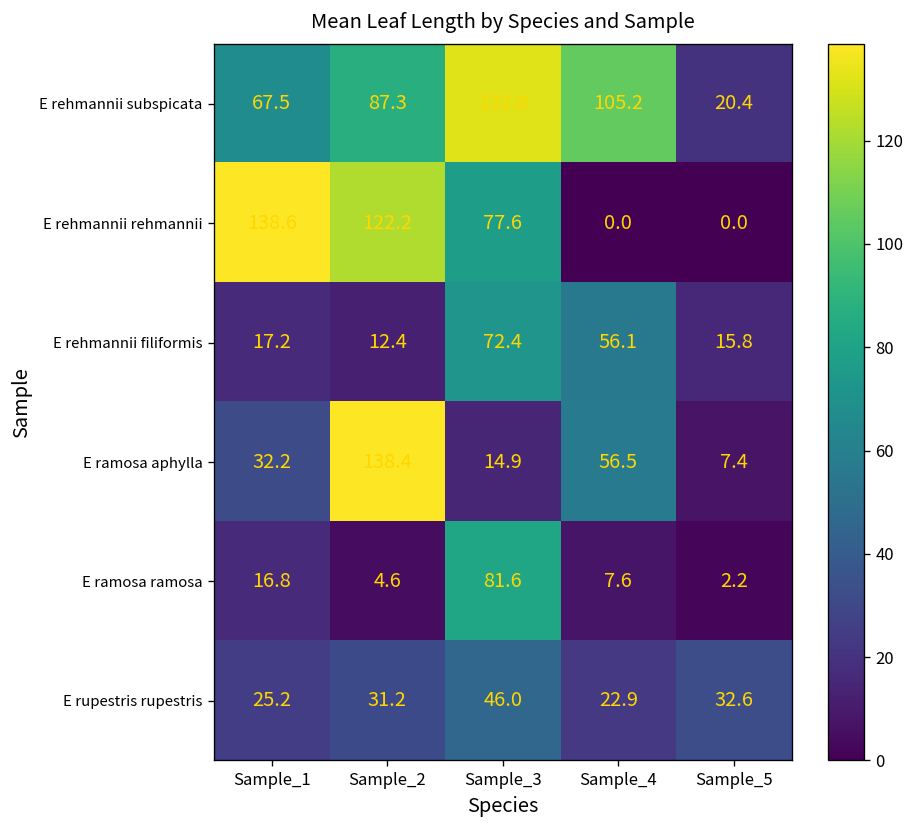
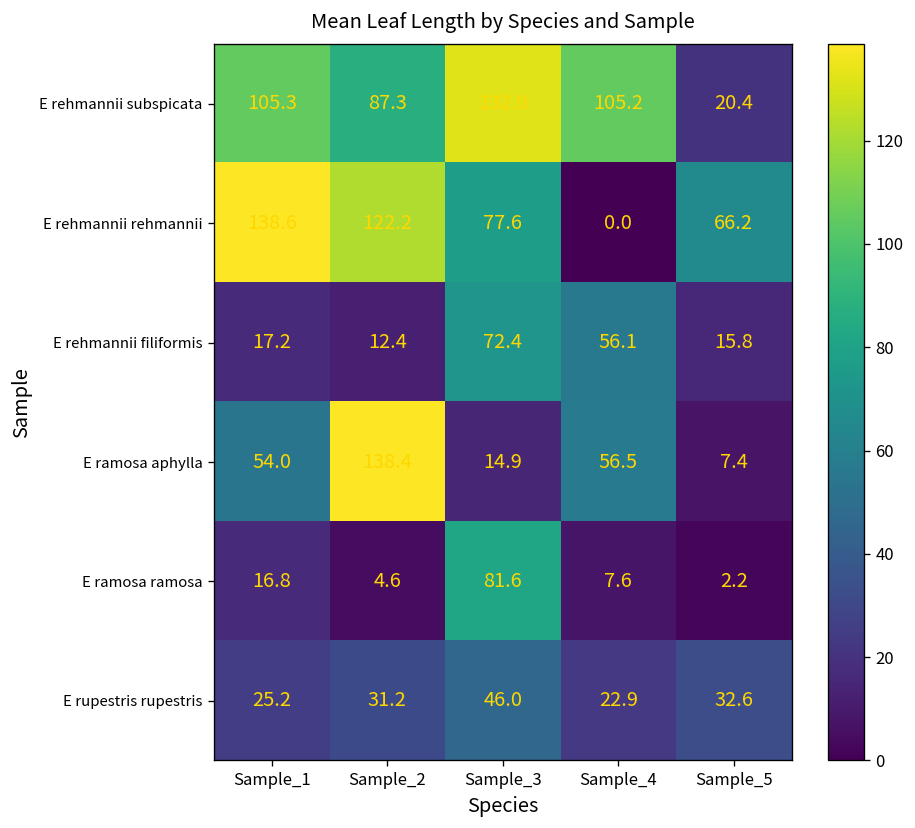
  {
    "E rehmannii subspicata": {
-     "Sample_1": 67.5,
+     "Sample_1": 105.3,
      "Sample_2": 87.3,
      "Sample_4": 105.2,
      "Sample_5": 20.4
    },
    "E rehmannii rehmannii": {
      "Sample_2": 122.2,
      "Sample_3": 77.6,
      "Sample_4": 0.0,
-     "Sample_5": 0.0
+     "Sample_5": 66.2
    },
    "E rehmannii filiformis": {
      "Sample_1": 17.2,
      "Sample_2": 12.4,
      "Sample_3": 72.4,
      "Sample_4": 56.1,
      "Sample_5": 15.8
    },
    "E ramosa aphylla": {
-     "Sample_1": 32.2,
+     "Sample_1": 54.0,
      "Sample_3": 14.9,
      "Sample_4": 56.5,
      "Sample_5": 7.4
    },
    "E ramosa ramosa": {
      "Sample_1": 16.8,
      "Sample_2": 4.6,
      "Sample_3": 81.6,
      "Sample_4": 7.6,
      "Sample_5": 2.2
    },
    "E rupestris rupestris": {
      "Sample_1": 25.2,
      "Sample_2": 31.2,
      "Sample_3": 46.0,
      "Sample_4": 22.9,
      "Sample_5": 32.6
    }
  }
